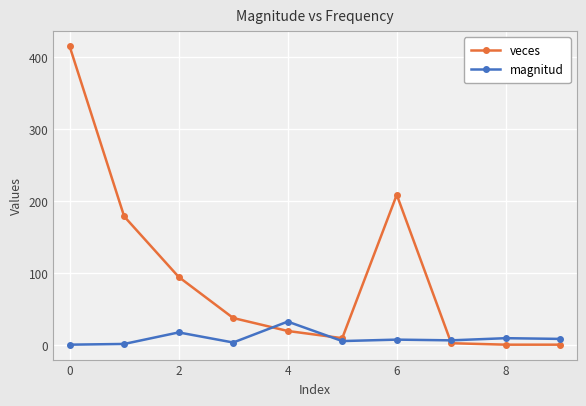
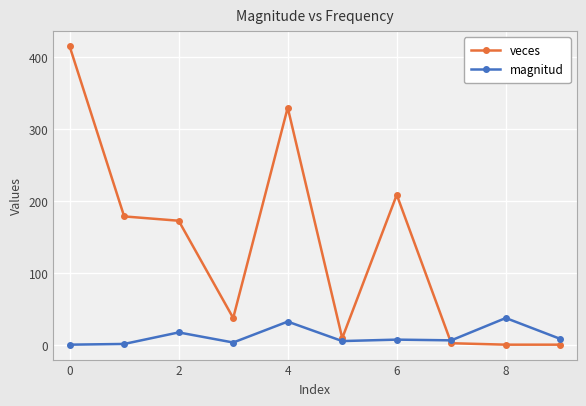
  {
    "veces": {
      "0": 420,
-     "2": 100,
-     "4": 20,
+     "2": 170,
+     "4": 330,
      "6": 210,
      "8": 0
    },
    "magnitud": {
      "0": 0,
      "2": 20,
      "4": 30,
      "6": 10,
-     "8": 10
+     "8": 40
    }
  }
